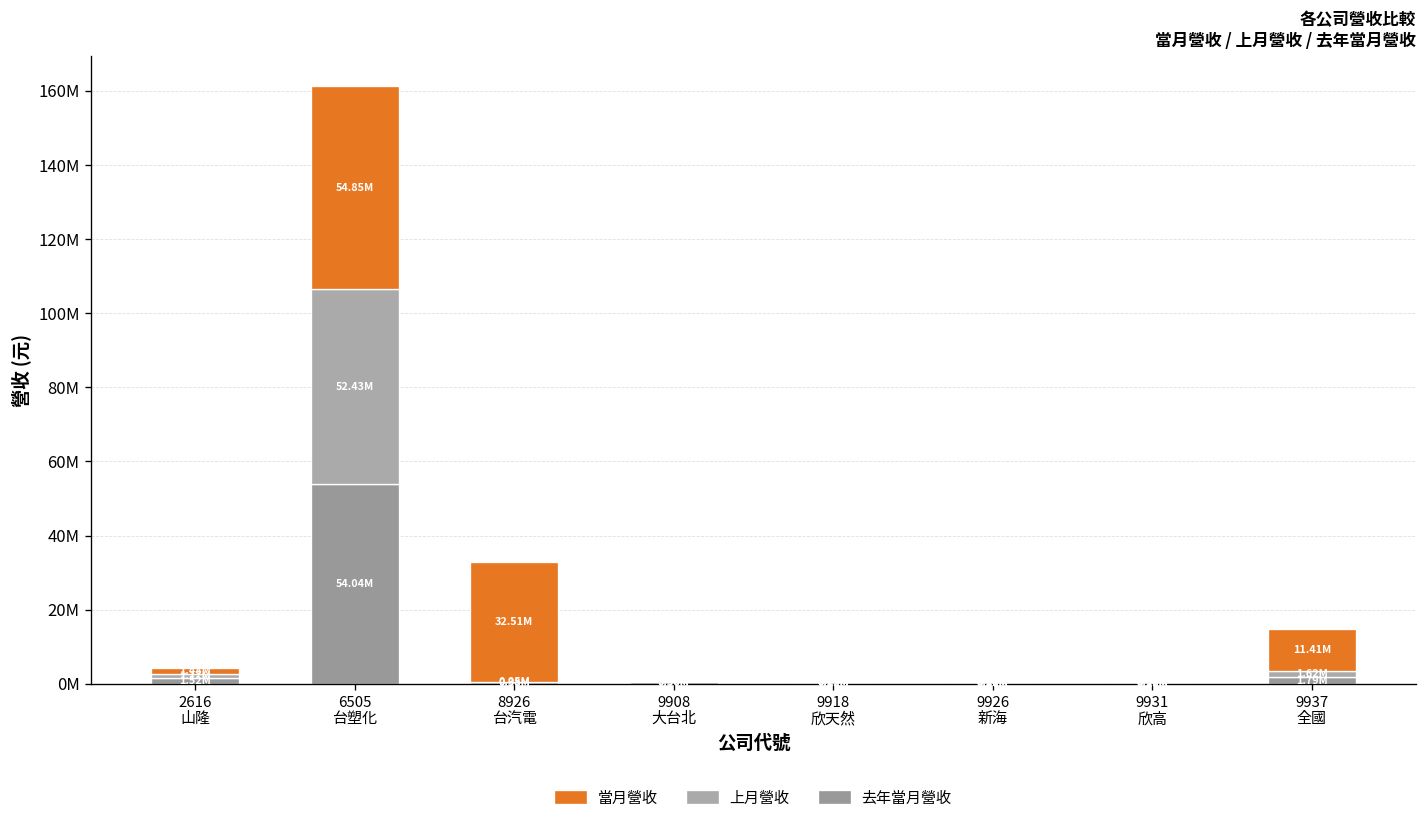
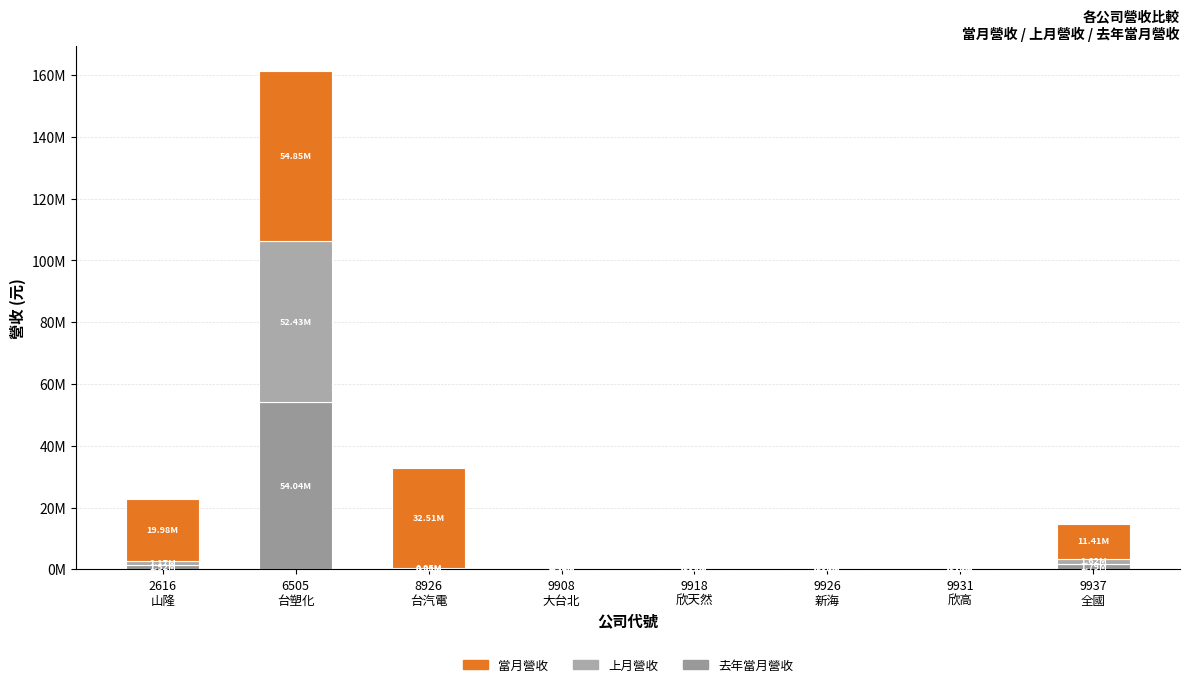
  {
    "當月營收": {
-     "2616 山隆": 1000000
+     "2616 山隆": 20000000
    }
  }
